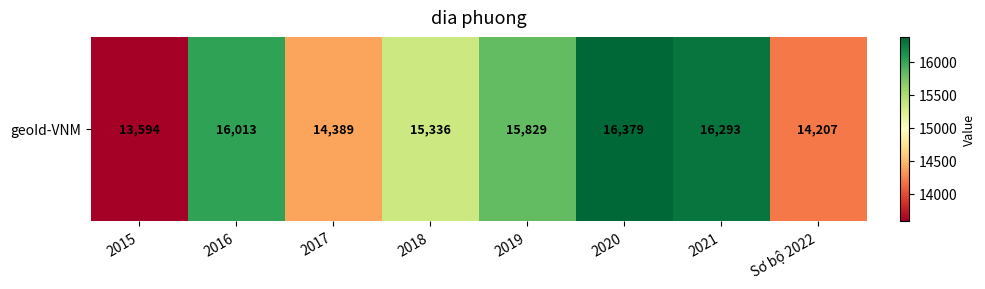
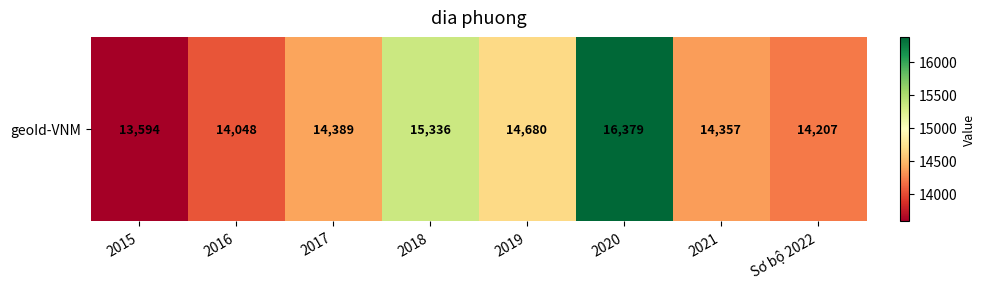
  {
    "geoId-VNM": {
      "2015": "13,594",
-     "2016": "16,013",
+     "2016": "14,048",
      "2017": "14,389",
      "2018": "15,336",
-     "2019": "15,829",
+     "2019": "14,680",
      "2020": "16,379",
-     "2021": "16,293",
+     "2021": "14,357",
      "Sơ bộ 2022": "14,207"
    }
  }
